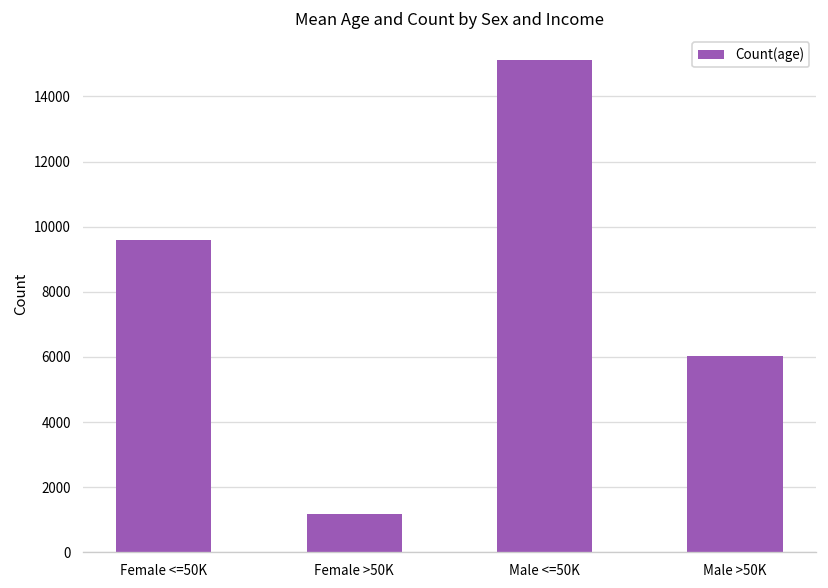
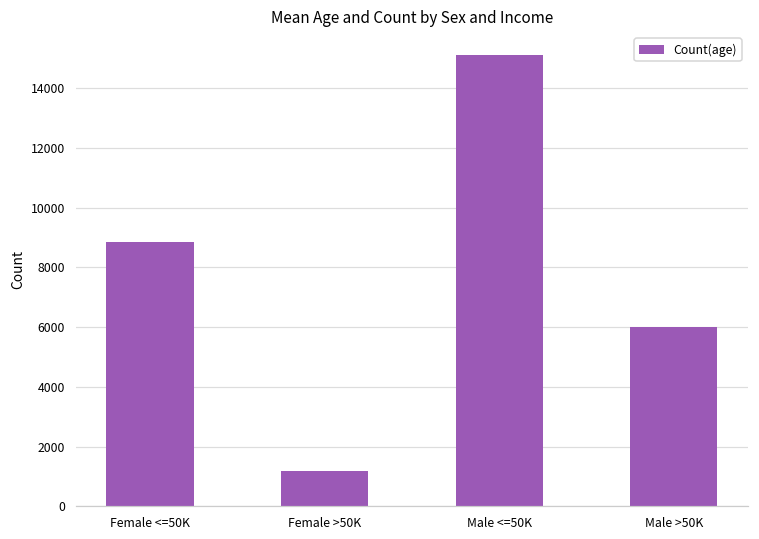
  {
-   "Female <=50K": 9600,
+   "Female <=50K": 8900,
    "Female >50K": 1200,
    "Male <=50K": 15100,
    "Male >50K": 6000
  }
